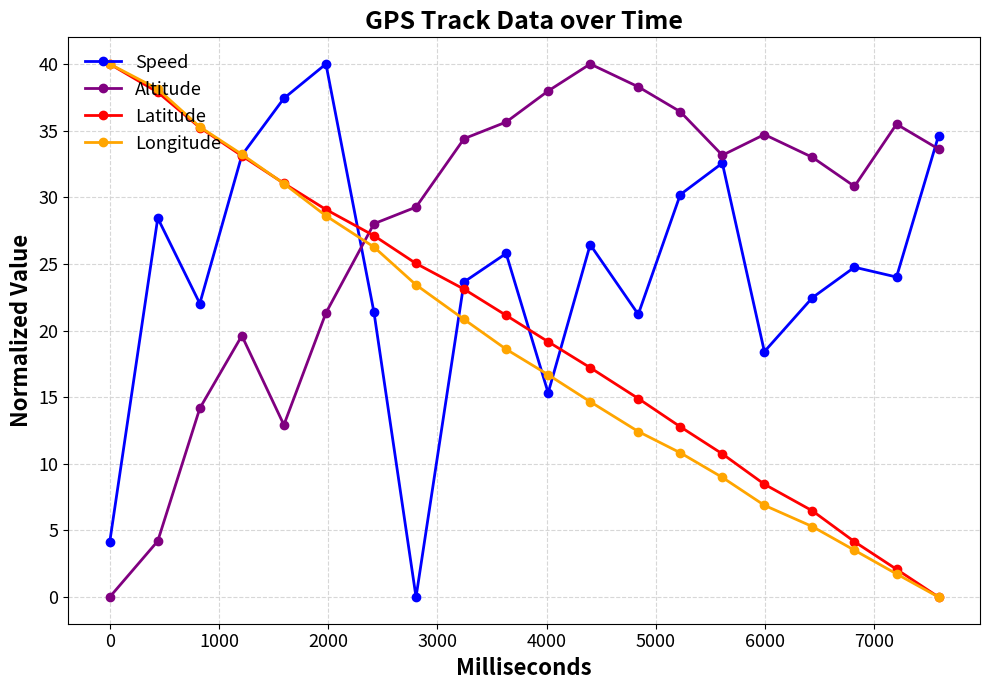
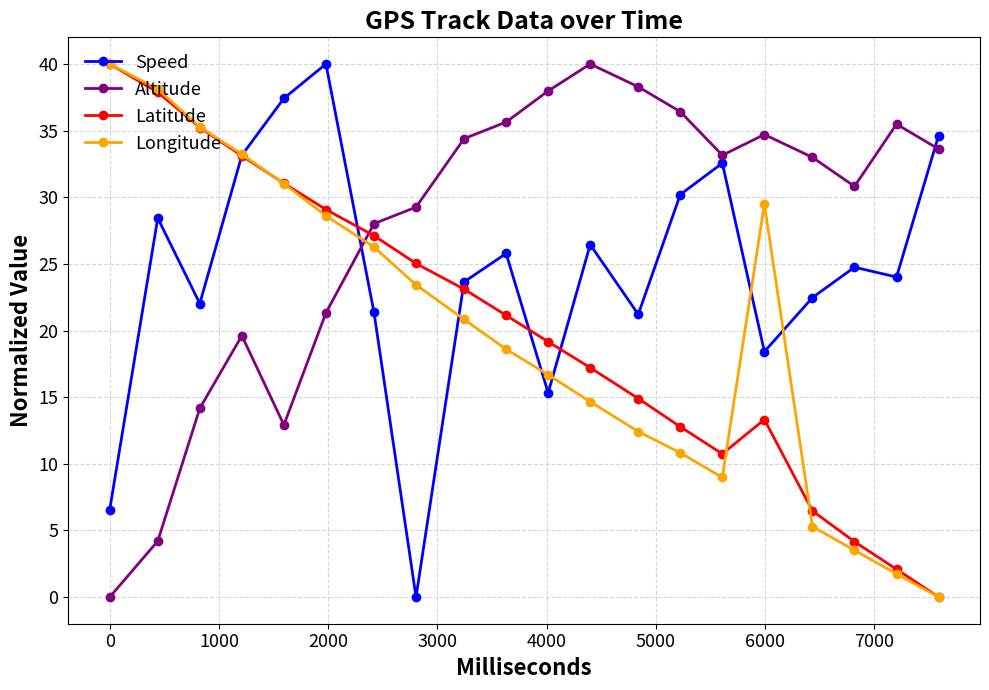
  {
    "Speed": {
-     "0": 4.1,
+     "0": 6.6,
      "6000": 18.4
    },
    "Altitude": {
      "0": 0.0,
      "6000": 34.7
    },
    "Latitude": {
-     "6000": 8.5
+     "6000": 13.3
    },
    "Longitude": {
-     "6000": 6.9
+     "6000": 29.5
    }
  }
